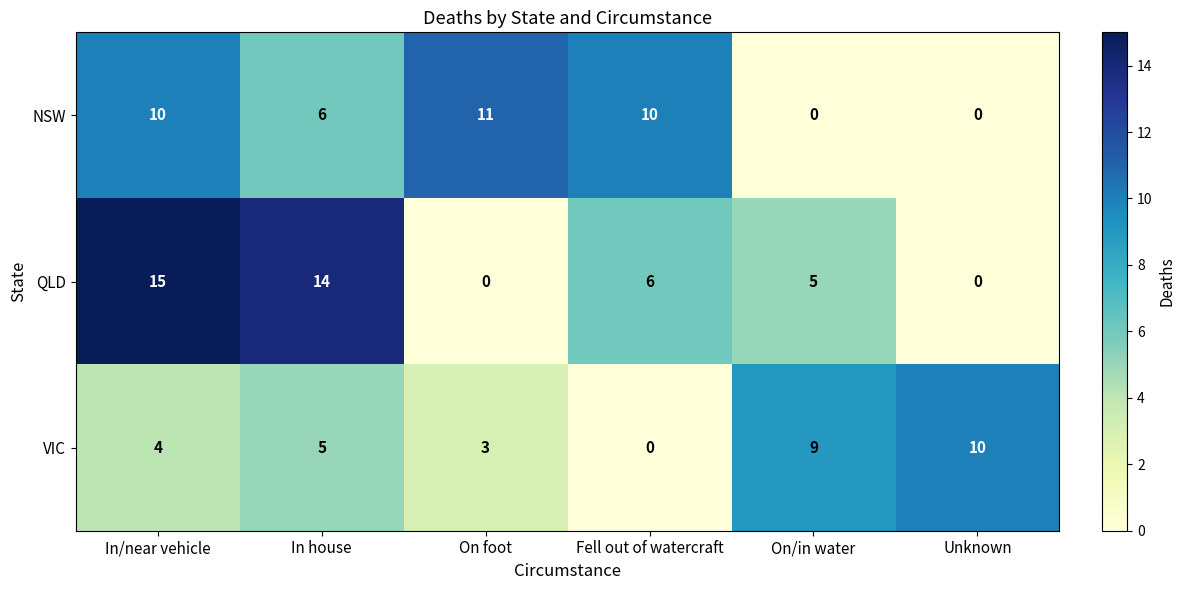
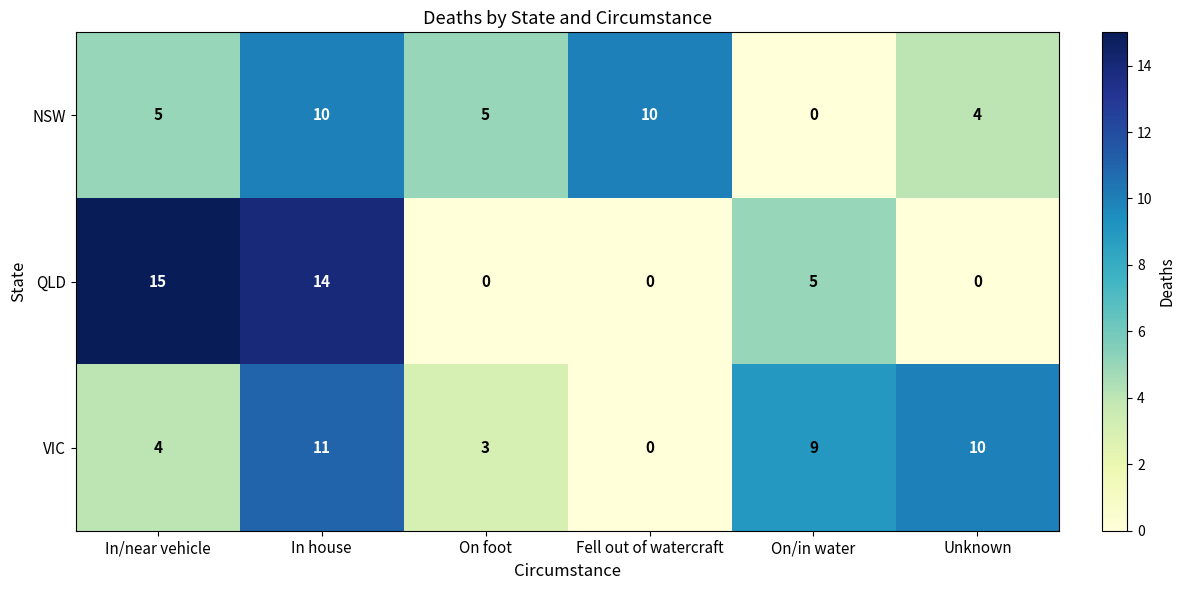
  {
    "NSW": {
-     "In/near vehicle": 10,
-     "In house": 6,
-     "On foot": 11,
+     "In/near vehicle": 5,
+     "In house": 10,
+     "On foot": 5,
      "Fell out of watercraft": 10,
      "On/in water": 0,
-     "Unknown": 0
+     "Unknown": 4
    },
    "QLD": {
      "In/near vehicle": 15,
      "In house": 14,
      "On foot": 0,
-     "Fell out of watercraft": 6,
+     "Fell out of watercraft": 0,
      "On/in water": 5,
      "Unknown": 0
    },
    "VIC": {
      "In/near vehicle": 4,
-     "In house": 5,
+     "In house": 11,
      "On foot": 3,
      "Fell out of watercraft": 0,
      "On/in water": 9,
      "Unknown": 10
    }
  }
